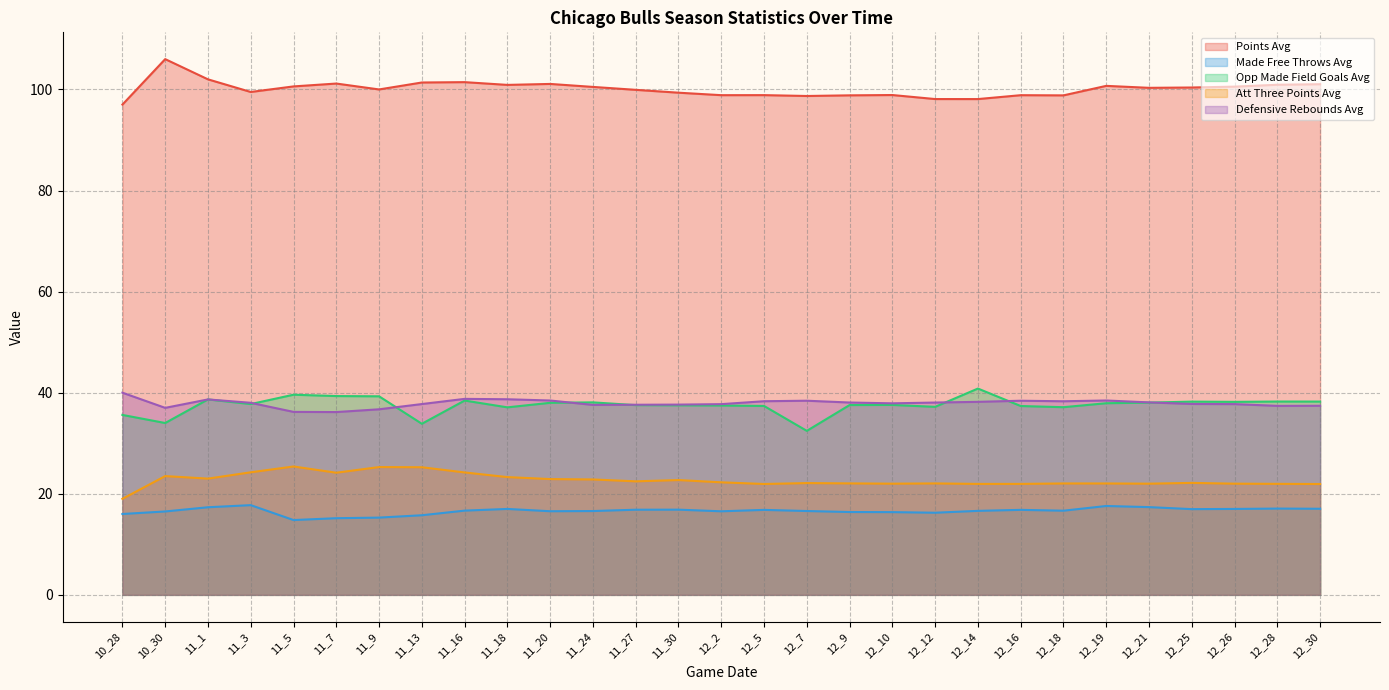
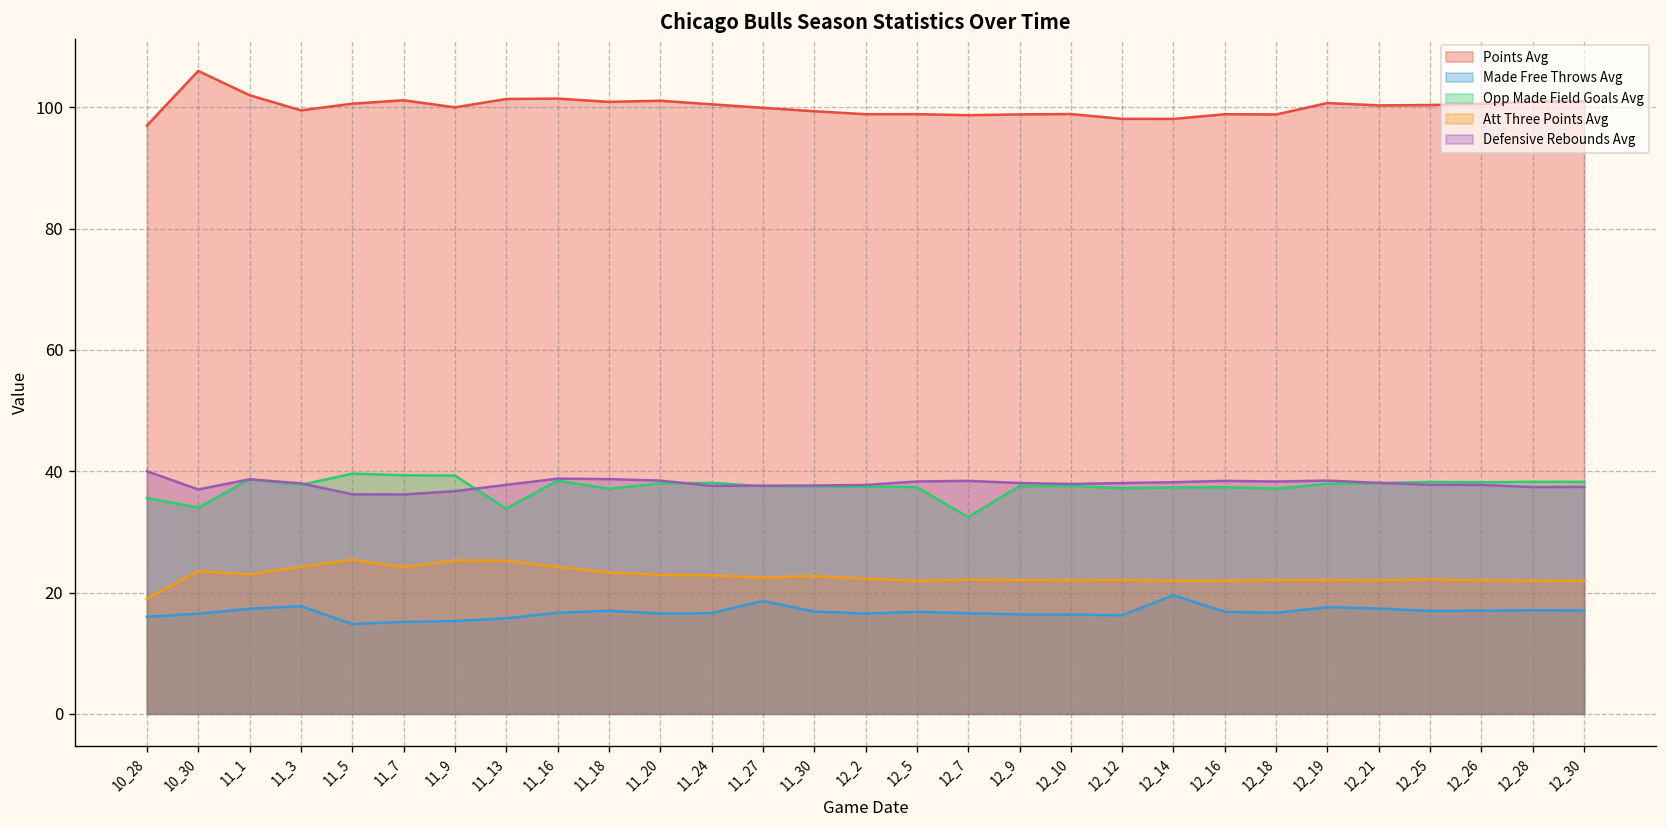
  {
    "Made Free Throws Avg": {
      "10_28": 16,
      "10_30": 17,
      "11_1": 17,
      "11_3": 18,
      "11_5": 15,
      "11_7": 15,
      "11_9": 15,
      "11_13": 16,
      "11_16": 17,
      "11_18": 17,
      "11_20": 17,
      "11_24": 17,
-     "11_27": 17,
+     "11_27": 19,
      "11_30": 17,
      "12_2": 17,
      "12_5": 17,
      "12_7": 17,
      "12_9": 16,
      "12_10": 16,
      "12_12": 16,
-     "12_14": 17,
+     "12_14": 20,
      "12_16": 17,
      "12_18": 17,
      "12_19": 18,
      "12_21": 17,
      "12_25": 17,
      "12_26": 17,
      "12_28": 17,
      "12_30": 17
    },
    "Opp Made Field Goals Avg": {
      "10_28": 36,
      "10_30": 34,
      "11_5": 40,
      "11_7": 39,
      "11_9": 39,
      "11_13": 34,
      "11_18": 37,
      "12_5": 37,
      "12_7": 32,
      "12_12": 37,
-     "12_14": 41,
+     "12_14": 37,
      "12_16": 37,
      "12_18": 37,
      "12_19": 38,
      "12_28": 38,
      "12_30": 38
    },
    "Defensive Rebounds Avg": {
      "10_28": 40,
      "10_30": 37,
      "11_5": 36,
      "11_7": 36,
      "11_9": 37,
      "11_13": 38,
      "11_18": 39,
      "12_5": 38,
      "12_7": 38,
      "12_12": 38,
      "12_14": 38,
      "12_16": 38,
      "12_18": 38,
      "12_19": 38,
      "12_28": 37,
      "12_30": 37
    }
  }
